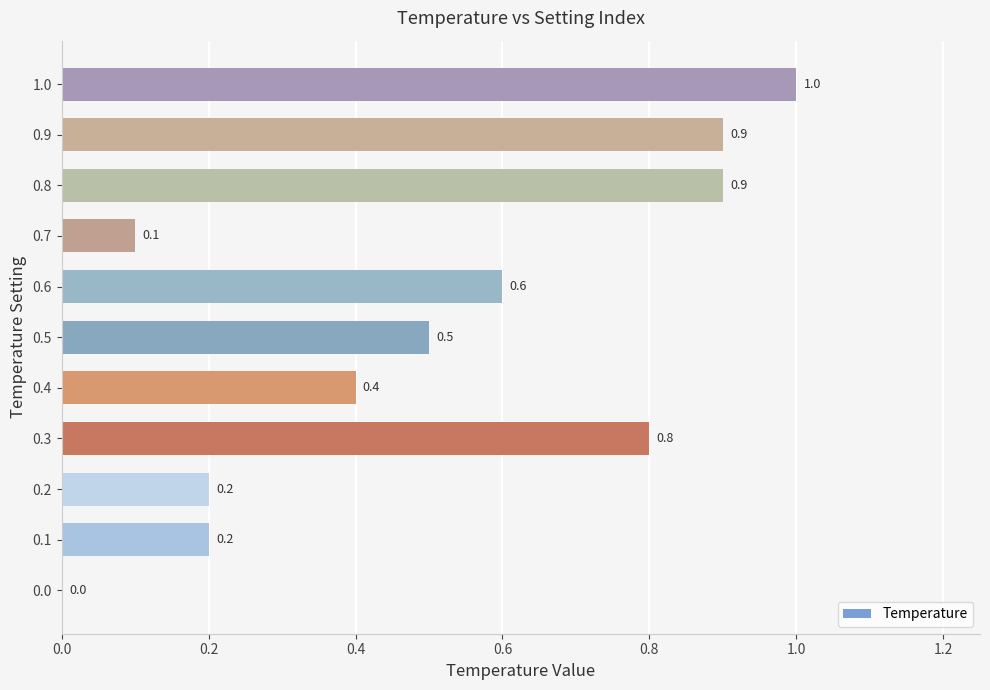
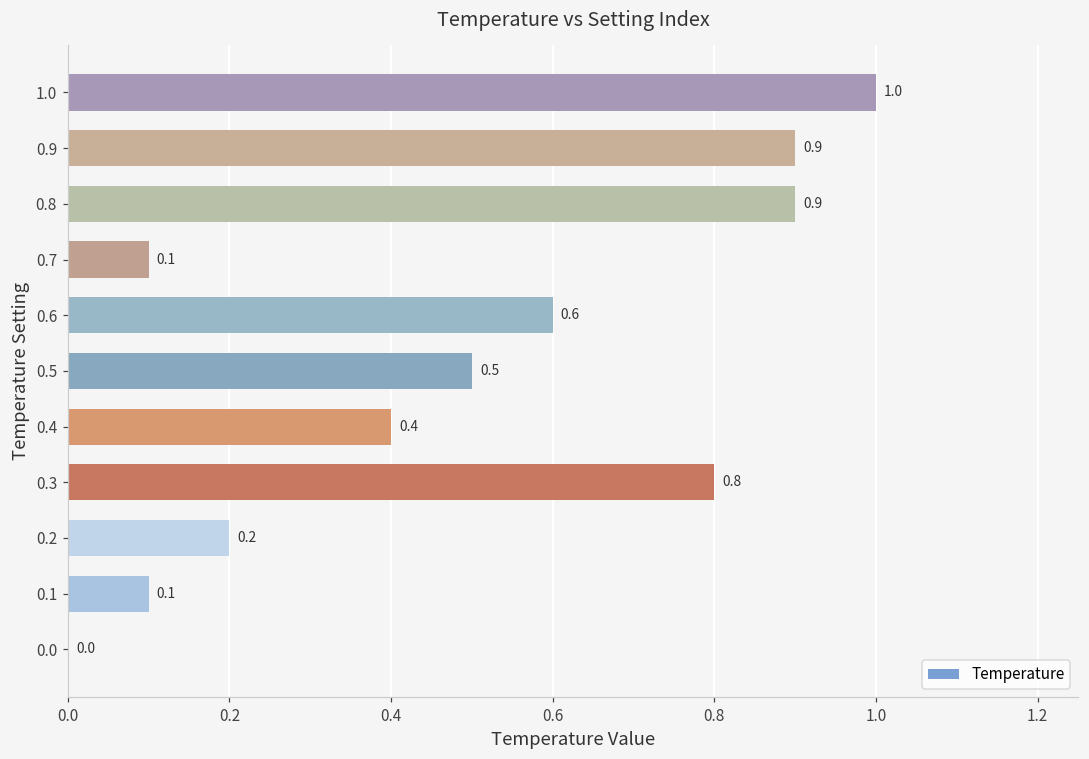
  {
    "1.0": 1.0,
    "0.9": 0.9,
    "0.8": 0.9,
    "0.7": 0.1,
    "0.6": 0.6,
    "0.5": 0.5,
    "0.4": 0.4,
    "0.3": 0.8,
    "0.2": 0.2,
-   "0.1": 0.2,
+   "0.1": 0.1,
    "0.0": 0.0
  }
